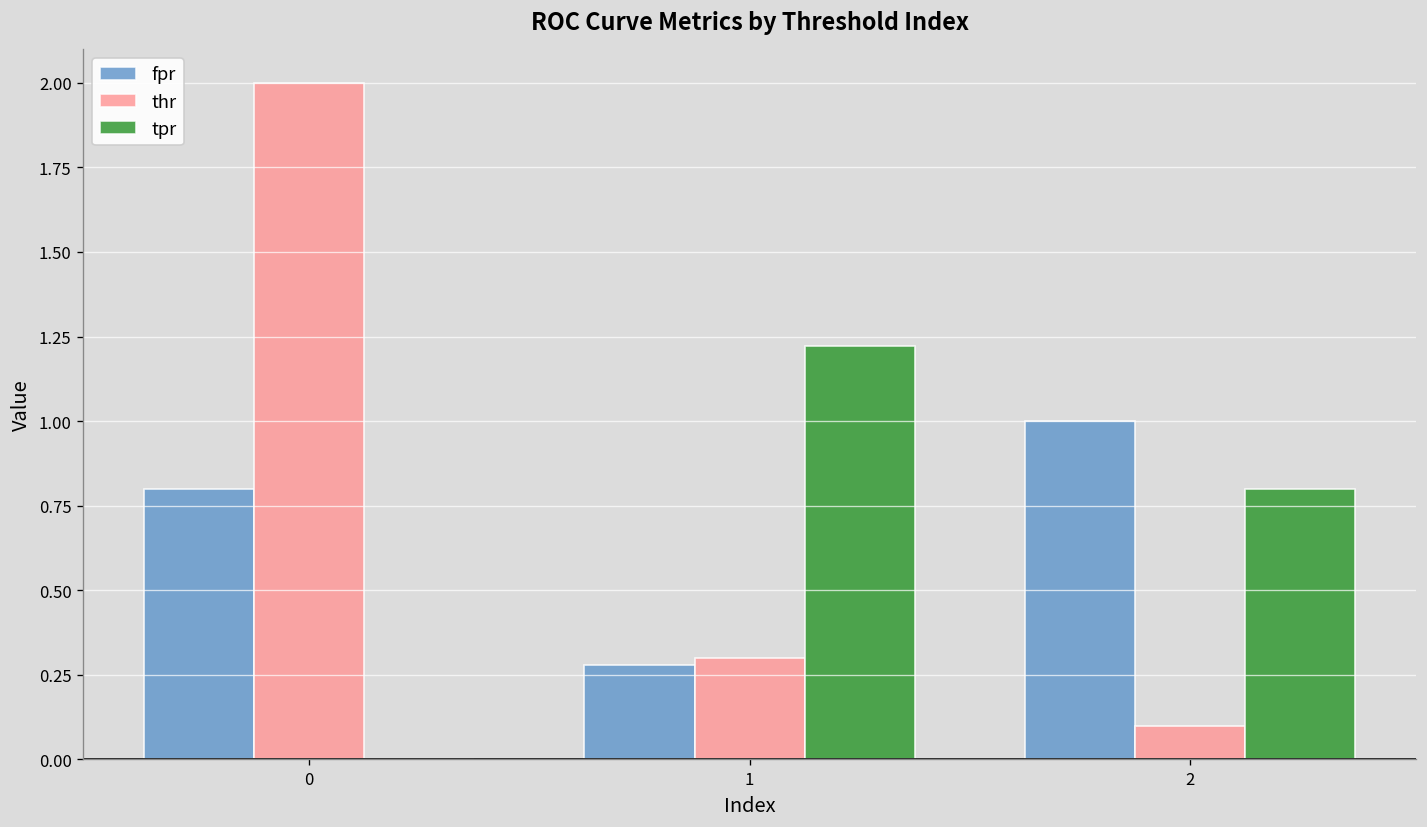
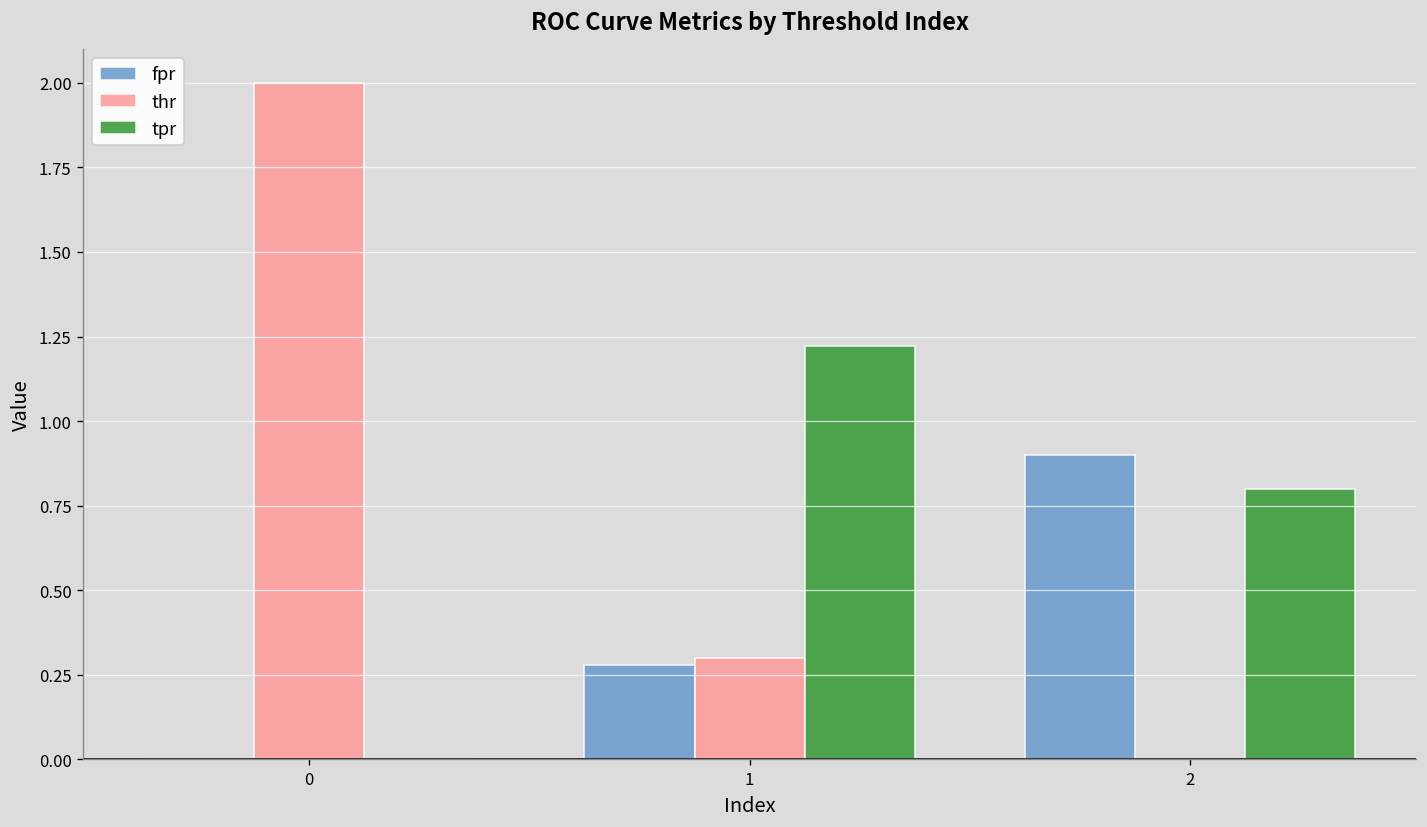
  {
    "fpr": {
-     "0": 0.8,
+     "0": 0.0,
      "1": 0.28,
-     "2": 1.0
+     "2": 0.9
    },
    "thr": {
      "0": 2.0,
      "1": 0.3,
-     "2": 0.1
+     "2": 0.0
    },
    "tpr": {
      "0": 0.0,
      "1": 1.22,
      "2": 0.8
    }
  }
